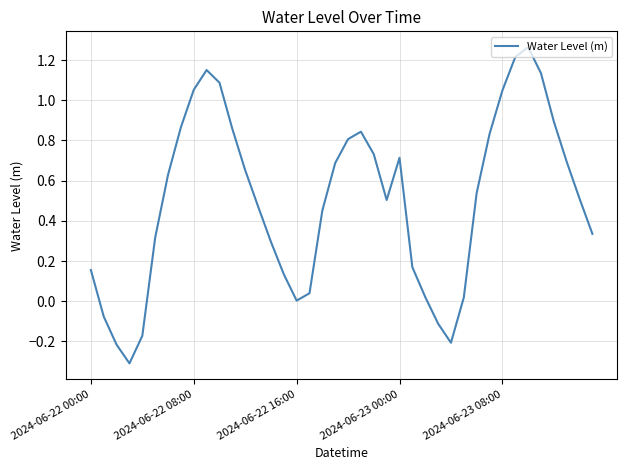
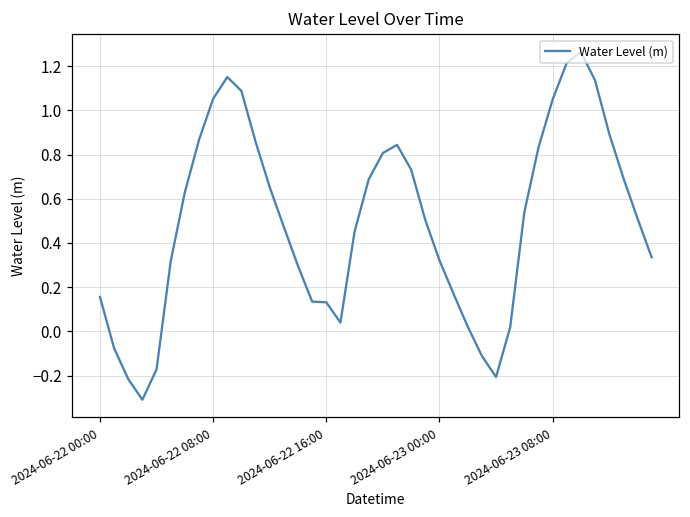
  {
    "2024-06-22 00:00": 0.16,
    "2024-06-22 08:00": 1.05,
-   "2024-06-22 16:00": 0.00,
-   "2024-06-23 00:00": 0.71,
+   "2024-06-22 16:00": 0.13,
+   "2024-06-23 00:00": 0.32,
    "2024-06-23 08:00": 1.05
  }
